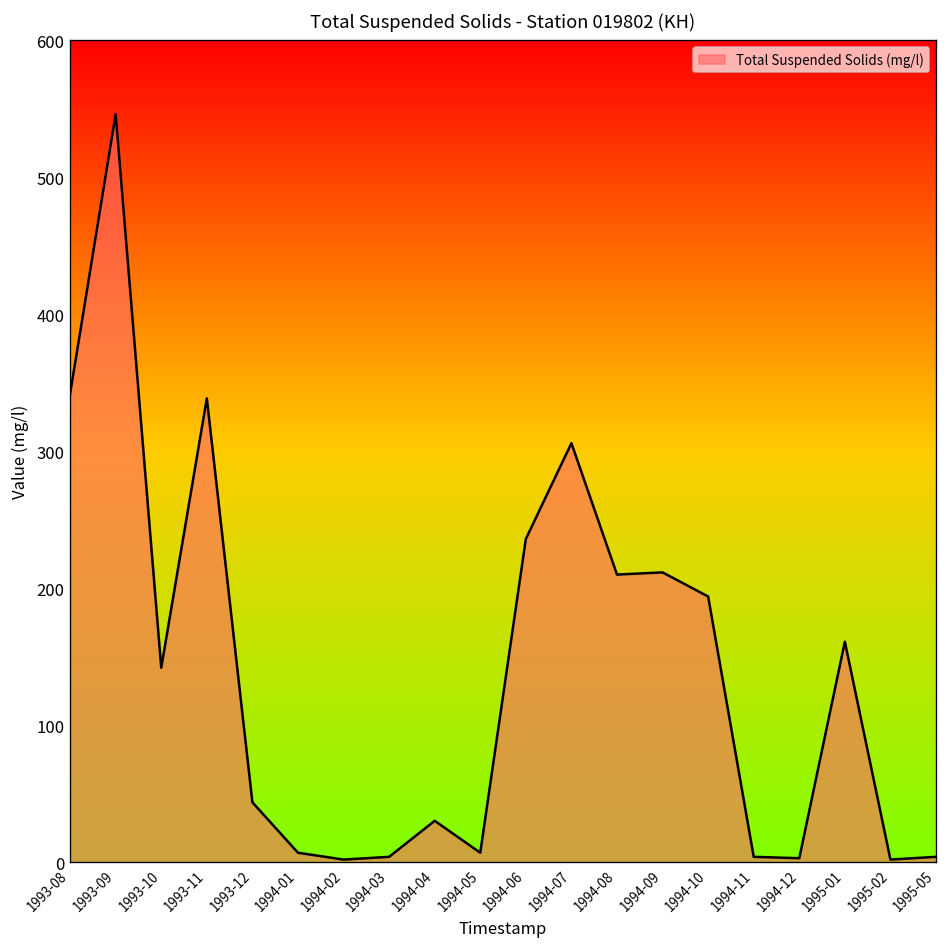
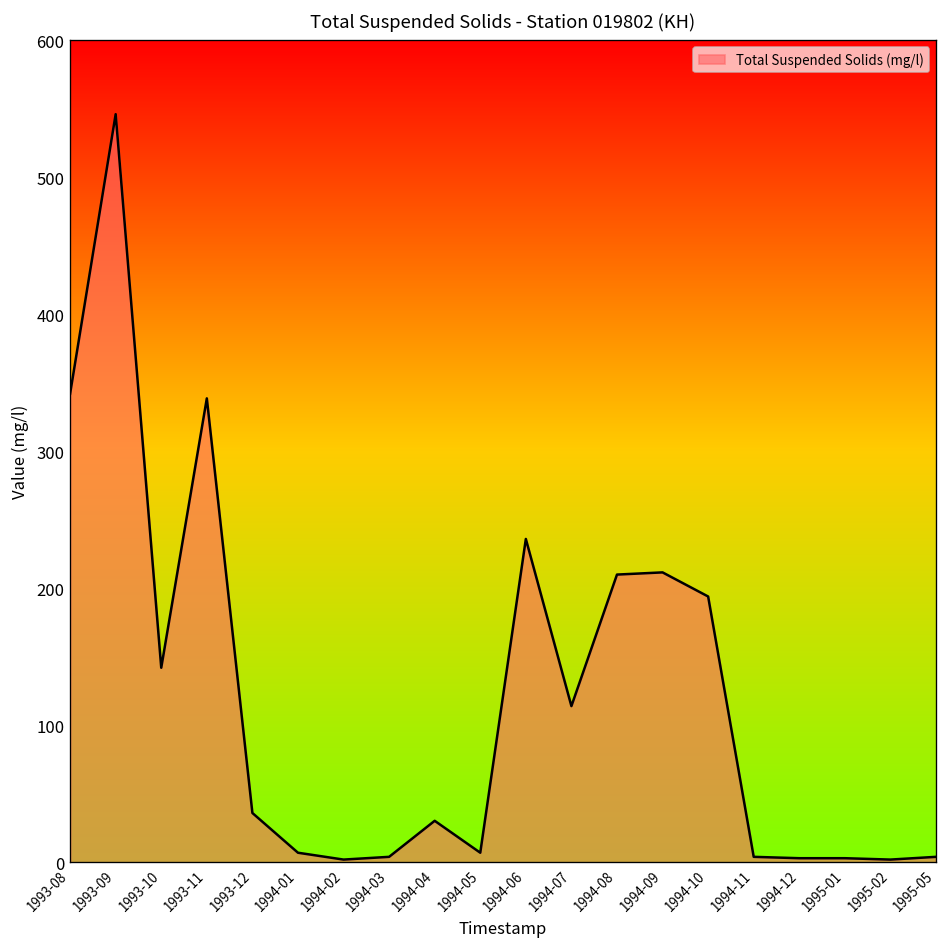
  {
    "1993-08": 342,
    "1993-09": 546,
    "1993-10": 142,
    "1993-11": 339,
-   "1993-12": 44,
+   "1993-12": 36,
    "1994-01": 7,
    "1994-02": 2,
    "1994-03": 4,
    "1994-04": 30,
    "1994-05": 7,
    "1994-06": 236,
-   "1994-07": 306,
+   "1994-07": 114,
    "1994-08": 210,
    "1994-09": 212,
    "1994-10": 194,
    "1994-11": 4,
    "1994-12": 3,
-   "1995-01": 161,
+   "1995-01": 3,
    "1995-02": 2,
    "1995-05": 4
  }
